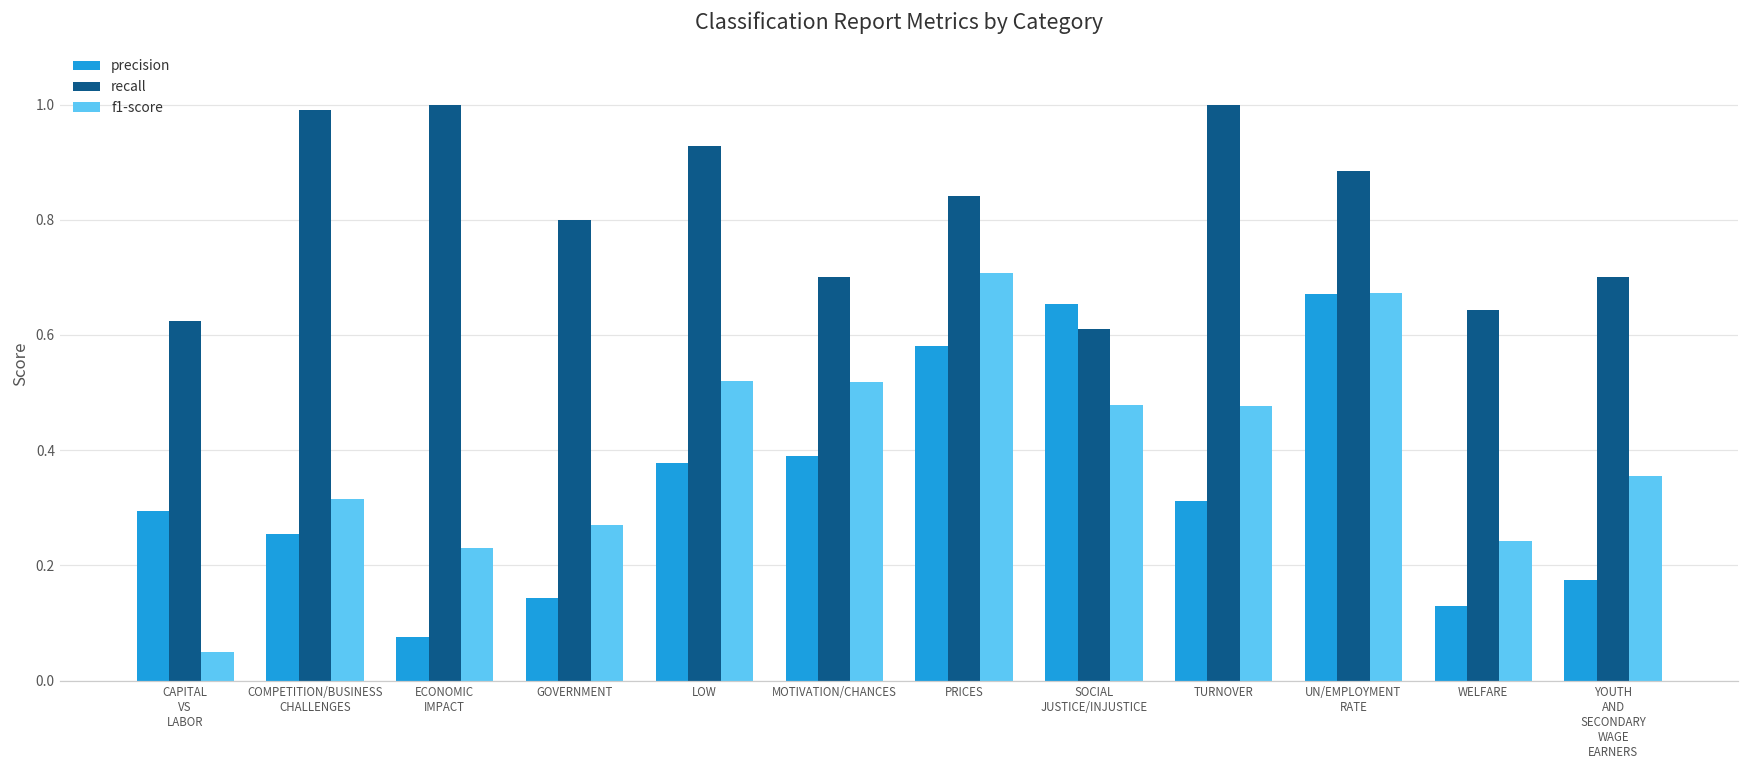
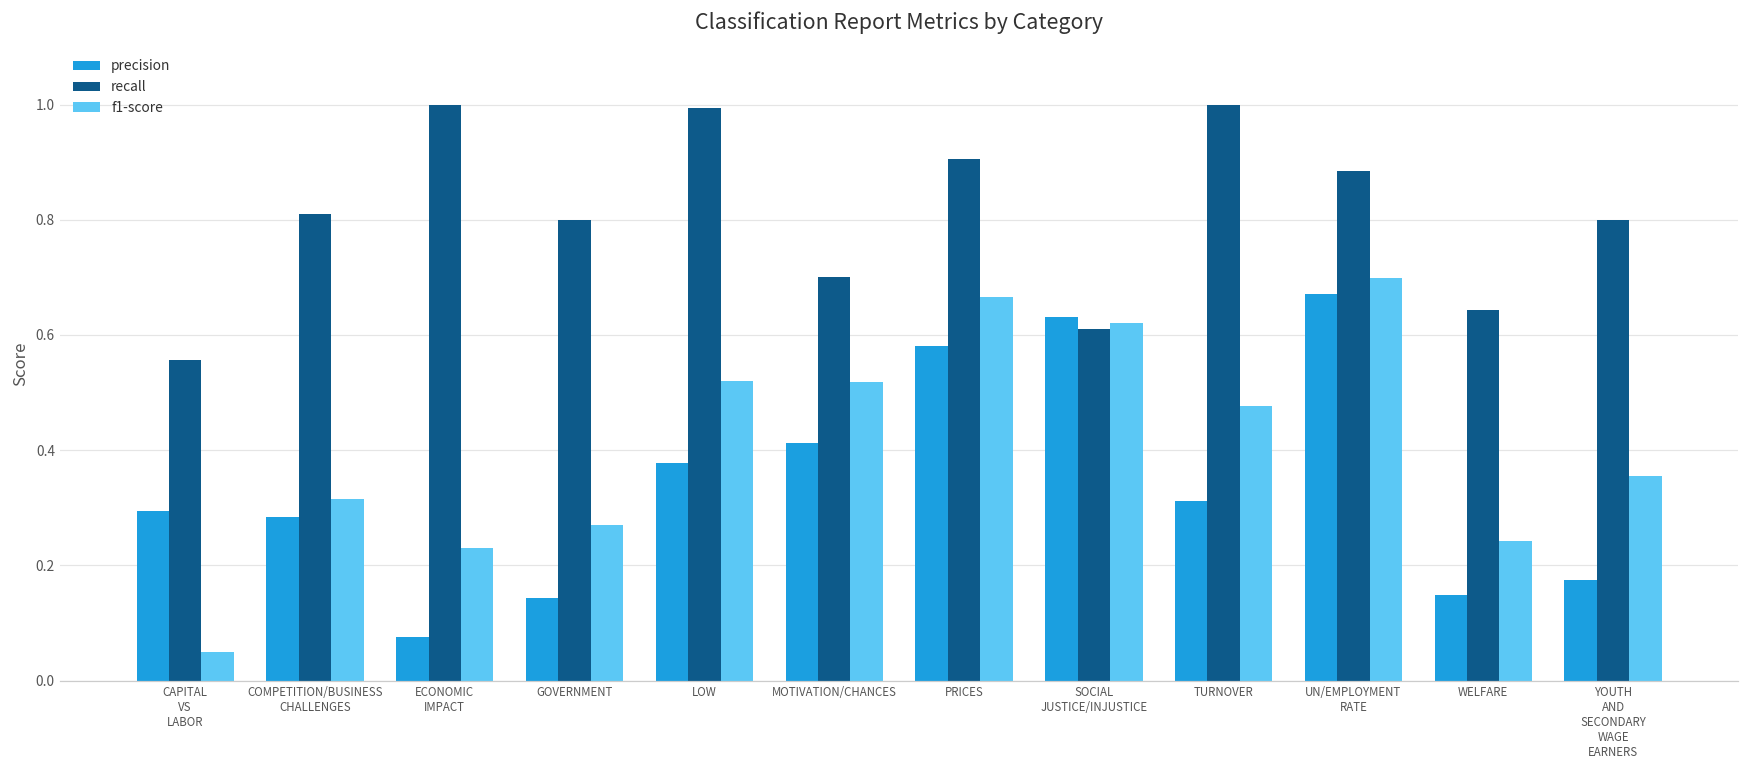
  {
    "precision": {
      "CAPITAL VS LABOR": 0.29,
-     "COMPETITION/BUSINESS CHALLENGES": 0.26,
+     "COMPETITION/BUSINESS CHALLENGES": 0.28,
      "ECONOMIC IMPACT": 0.08,
      "GOVERNMENT": 0.14,
      "LOW": 0.38,
-     "MOTIVATION/CHANCES": 0.39,
+     "MOTIVATION/CHANCES": 0.41,
      "PRICES": 0.58,
-     "SOCIAL JUSTICE/INJUSTICE": 0.65,
+     "SOCIAL JUSTICE/INJUSTICE": 0.63,
      "TURNOVER": 0.31,
      "UN/EMPLOYMENT RATE": 0.67,
-     "WELFARE": 0.13,
+     "WELFARE": 0.15,
      "YOUTH AND SECONDARY WAGE EARNERS": 0.17
    },
    "recall": {
-     "CAPITAL VS LABOR": 0.63,
-     "COMPETITION/BUSINESS CHALLENGES": 0.99,
+     "CAPITAL VS LABOR": 0.56,
+     "COMPETITION/BUSINESS CHALLENGES": 0.81,
      "ECONOMIC IMPACT": 1.00,
      "GOVERNMENT": 0.80,
-     "LOW": 0.93,
+     "LOW": 0.99,
      "MOTIVATION/CHANCES": 0.70,
-     "PRICES": 0.84,
+     "PRICES": 0.91,
      "SOCIAL JUSTICE/INJUSTICE": 0.61,
      "TURNOVER": 1.00,
      "UN/EMPLOYMENT RATE": 0.88,
      "WELFARE": 0.64,
-     "YOUTH AND SECONDARY WAGE EARNERS": 0.7
+     "YOUTH AND SECONDARY WAGE EARNERS": 0.8
    },
    "f1-score": {
      "CAPITAL VS LABOR": 0.05,
      "COMPETITION/BUSINESS CHALLENGES": 0.32,
      "ECONOMIC IMPACT": 0.23,
      "GOVERNMENT": 0.27,
      "LOW": 0.52,
      "MOTIVATION/CHANCES": 0.52,
-     "PRICES": 0.71,
-     "SOCIAL JUSTICE/INJUSTICE": 0.48,
+     "PRICES": 0.67,
+     "SOCIAL JUSTICE/INJUSTICE": 0.62,
      "TURNOVER": 0.48,
-     "UN/EMPLOYMENT RATE": 0.67,
+     "UN/EMPLOYMENT RATE": 0.70,
      "WELFARE": 0.24,
      "YOUTH AND SECONDARY WAGE EARNERS": 0.36
    }
  }
